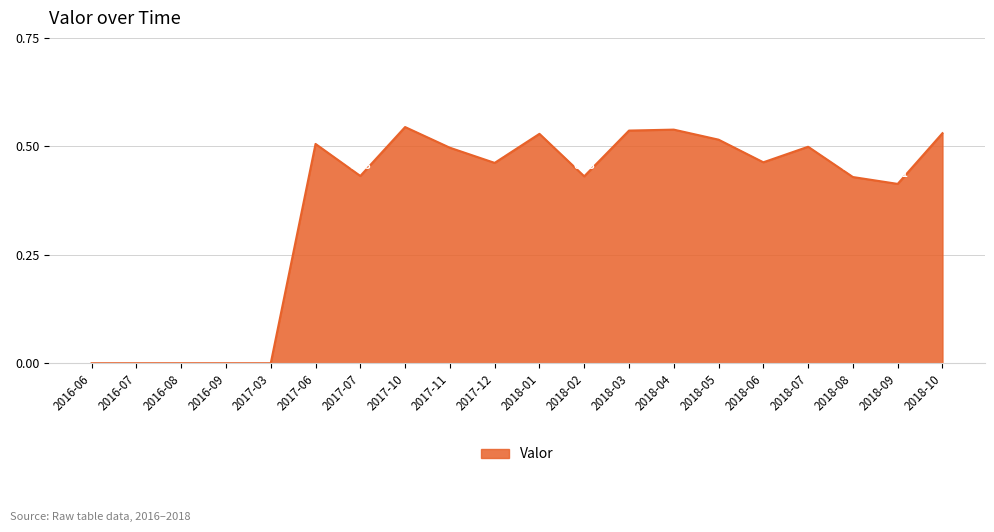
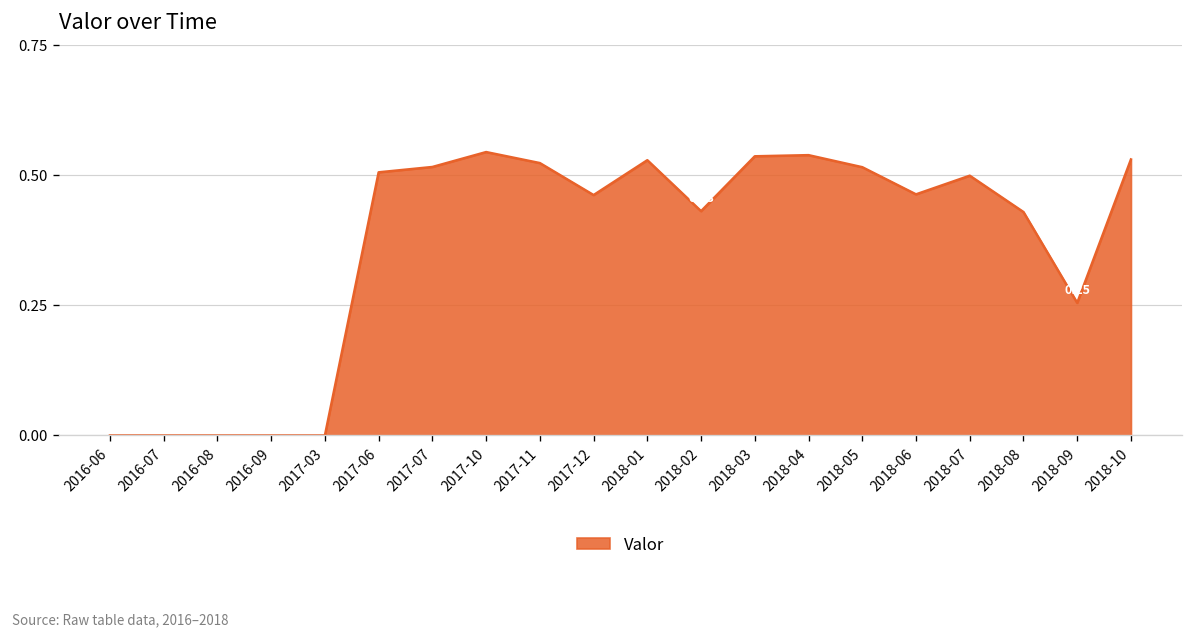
  {
    "2016-06": 0.00,
    "2016-07": 0.00,
    "2016-08": 0.00,
    "2016-09": 0.00,
    "2017-03": 0.00,
    "2017-06": 0.51,
-   "2017-07": 0.43,
+   "2017-07": 0.52,
    "2017-10": 0.54,
-   "2017-11": 0.50,
+   "2017-11": 0.52,
    "2017-12": 0.46,
    "2018-01": 0.53,
    "2018-02": 0.43,
    "2018-03": 0.54,
    "2018-04": 0.54,
    "2018-05": 0.52,
    "2018-06": 0.46,
    "2018-07": 0.50,
    "2018-08": 0.43,
-   "2018-09": 0.41,
+   "2018-09": 0.25,
    "2018-10": 0.53
  }
